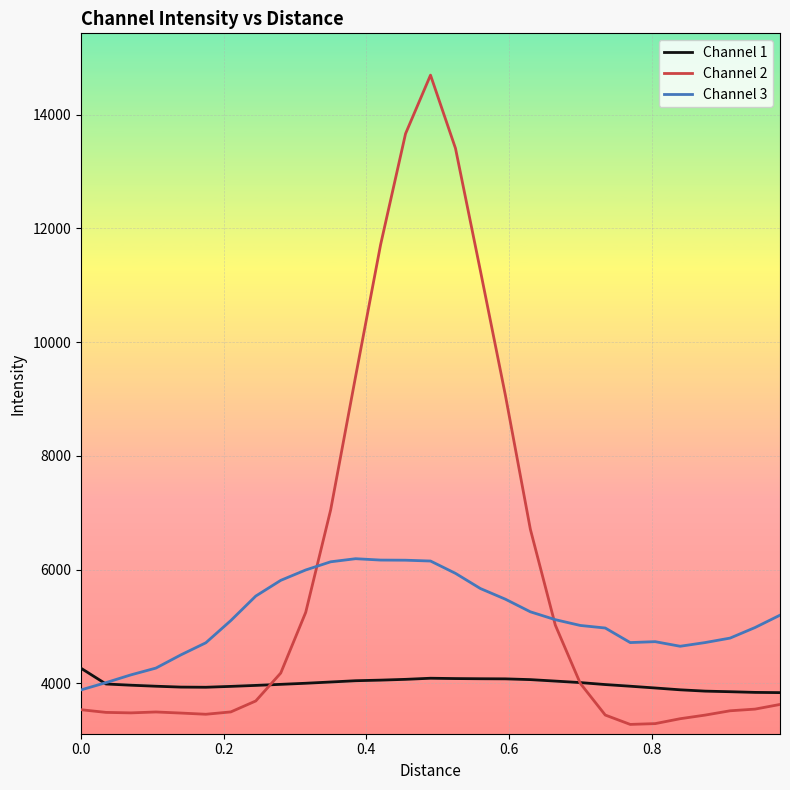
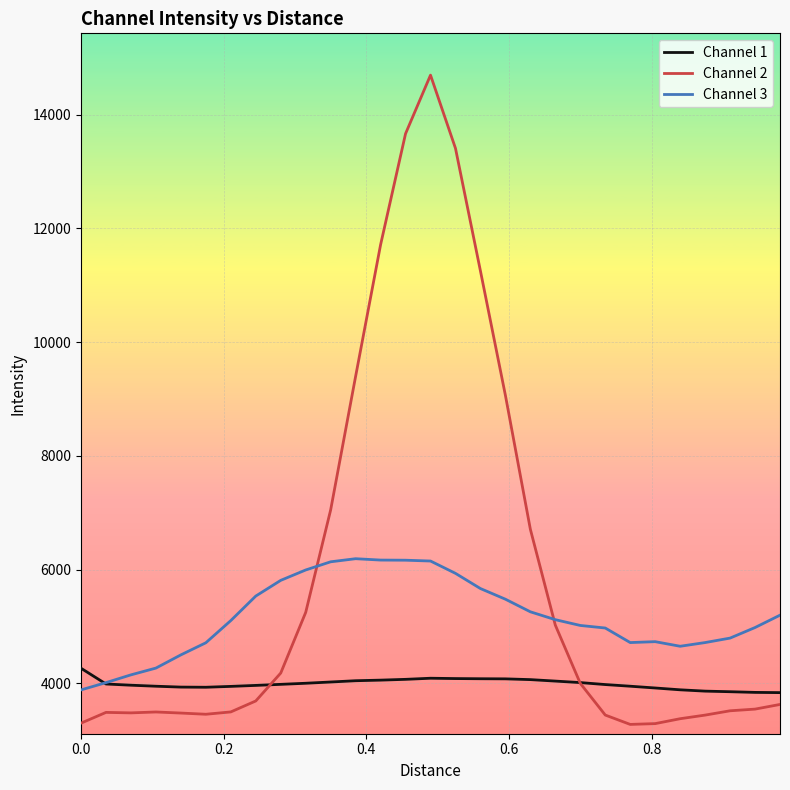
  {
    "Channel 1": {
      "0.0": 4300
    },
    "Channel 2": {
-     "0.0": 3500
+     "0.0": 3300
    },
    "Channel 3": {
      "0.0": 3900
    }
  }
